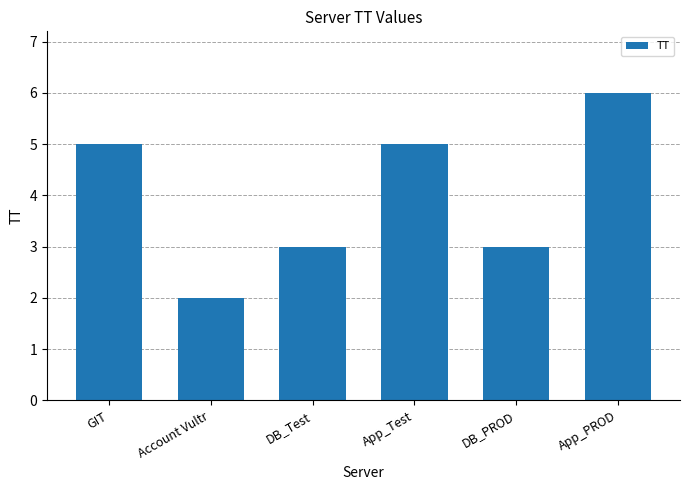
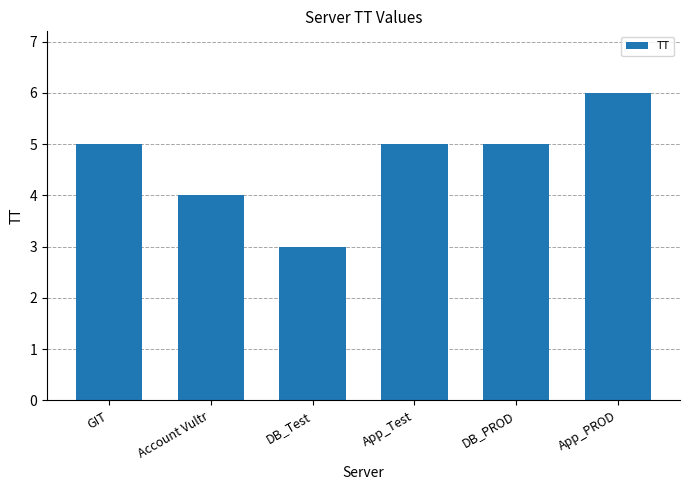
  {
    "GIT": 5,
-   "Account Vultr": 2,
+   "Account Vultr": 4,
    "DB_Test": 3,
    "App_Test": 5,
-   "DB_PROD": 3,
+   "DB_PROD": 5,
    "App_PROD": 6
  }
